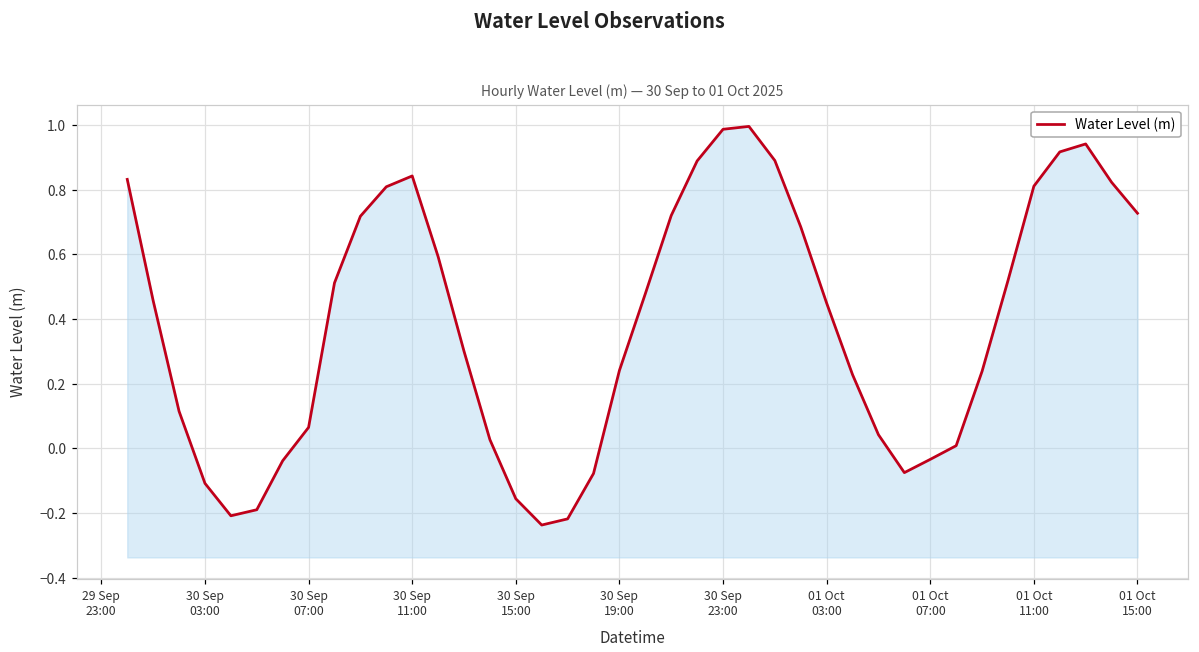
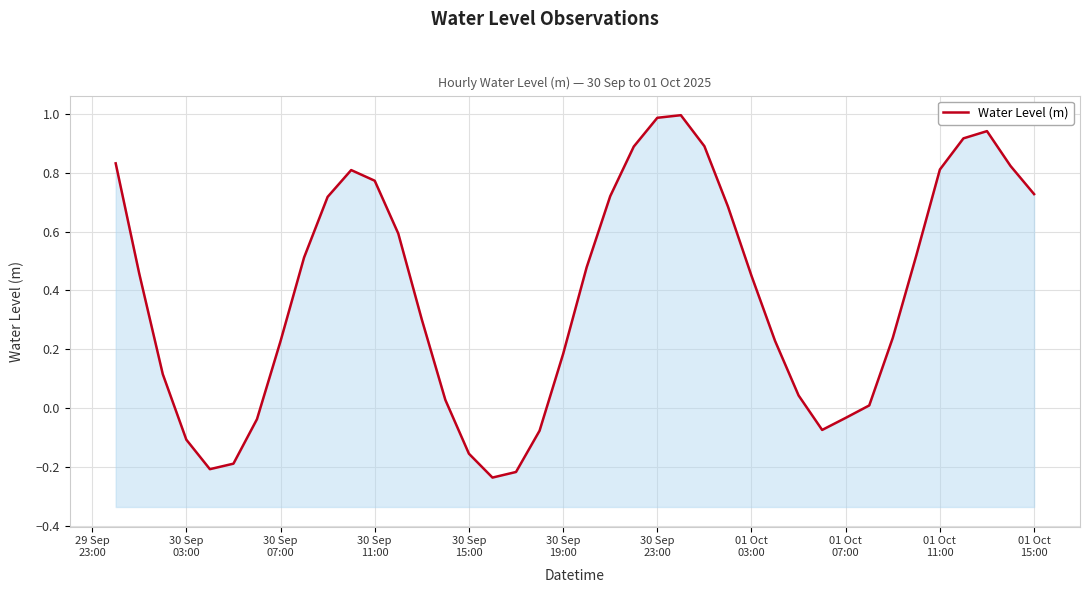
  {
    "30 Sep 03:00": -0.11,
-   "30 Sep 07:00": 0.07,
-   "30 Sep 11:00": 0.84,
+   "30 Sep 07:00": 0.23,
+   "30 Sep 11:00": 0.77,
    "30 Sep 15:00": -0.16,
-   "30 Sep 19:00": 0.24,
+   "30 Sep 19:00": 0.18,
    "30 Sep 23:00": 0.99,
    "01 Oct 03:00": 0.45,
    "01 Oct 07:00": -0.03,
    "01 Oct 11:00": 0.81,
    "01 Oct 15:00": 0.73
  }
